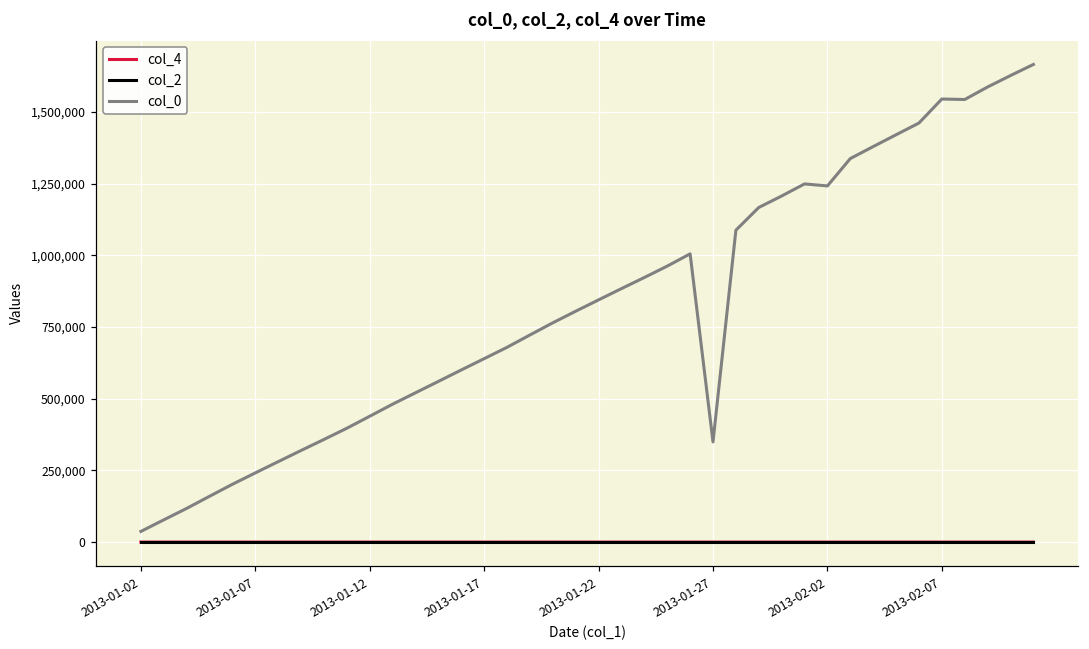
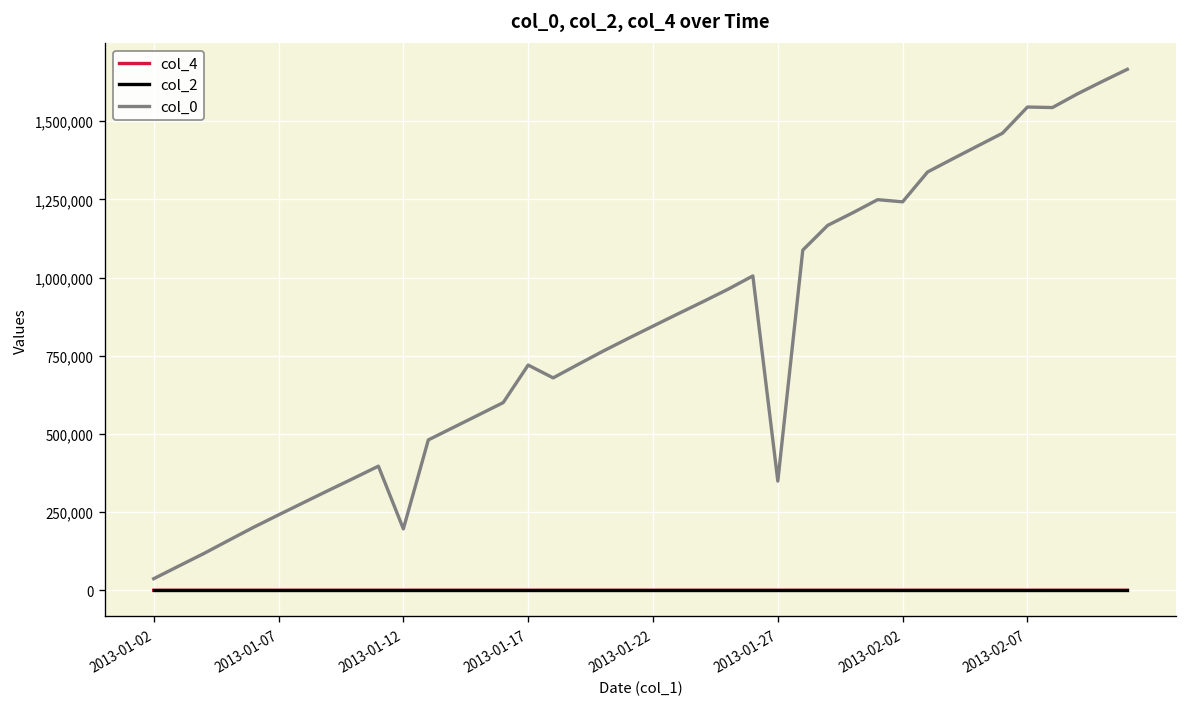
  {
    "col_2": {
      "2013-01-02": "0",
      "2013-01-07": "0",
      "2013-01-12": "0",
      "2013-01-17": "0",
      "2013-01-22": "0",
      "2013-01-27": "0",
      "2013-02-02": "0",
      "2013-02-07": "0"
    },
    "col_0": {
      "2013-01-02": "40,000",
      "2013-01-07": "240,000",
-     "2013-01-12": "440,000",
-     "2013-01-17": "640,000",
+     "2013-01-12": "200,000",
+     "2013-01-17": "720,000",
      "2013-01-22": "840,000",
      "2013-01-27": "350,000",
      "2013-02-02": "1,240,000",
      "2013-02-07": "1,550,000"
    }
  }
